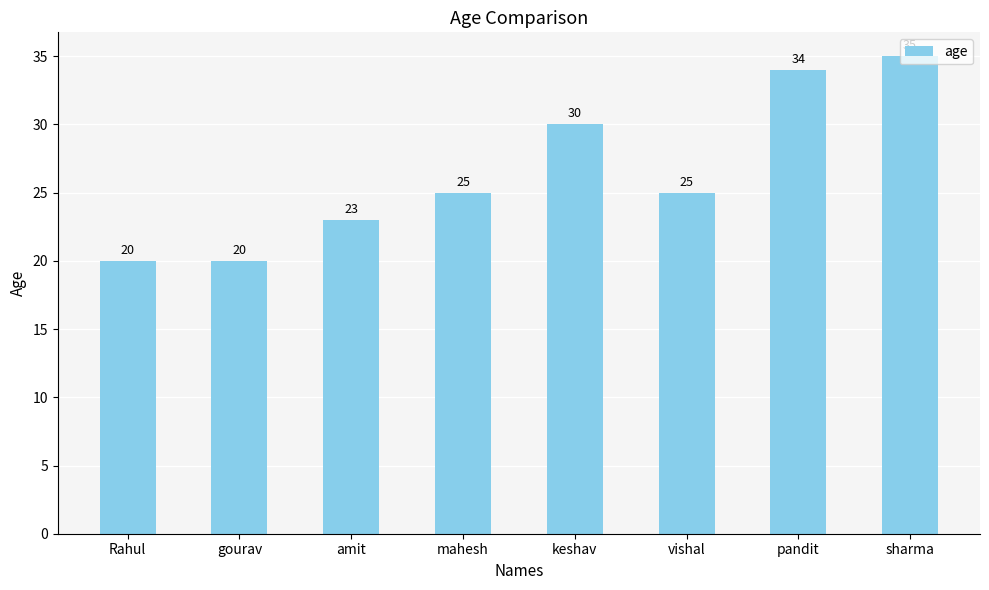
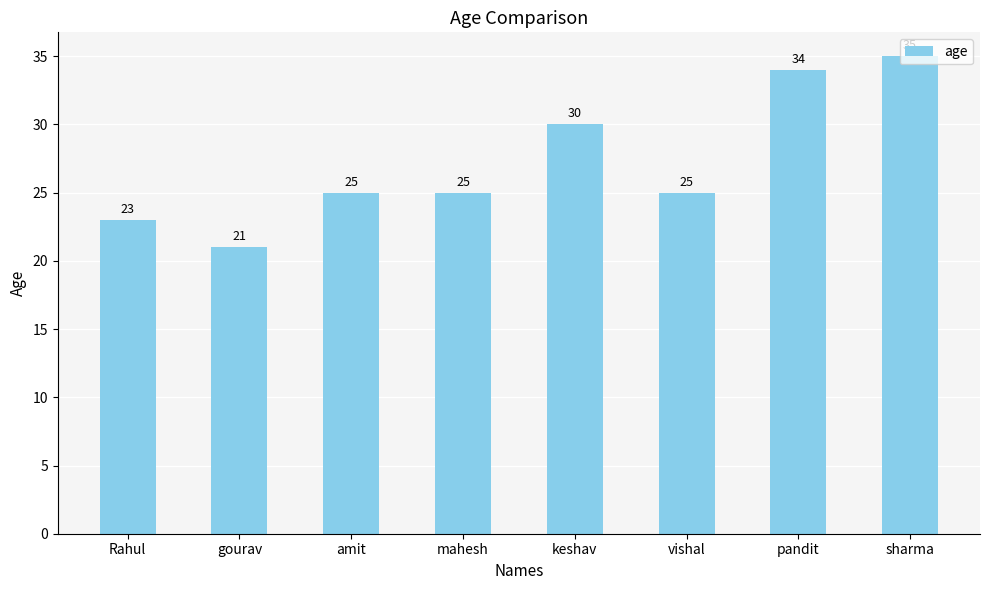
  {
-   "Rahul": 20,
-   "gourav": 20,
-   "amit": 23,
+   "Rahul": 23,
+   "gourav": 21,
+   "amit": 25,
    "mahesh": 25,
    "keshav": 30,
    "vishal": 25,
    "pandit": 34
  }
